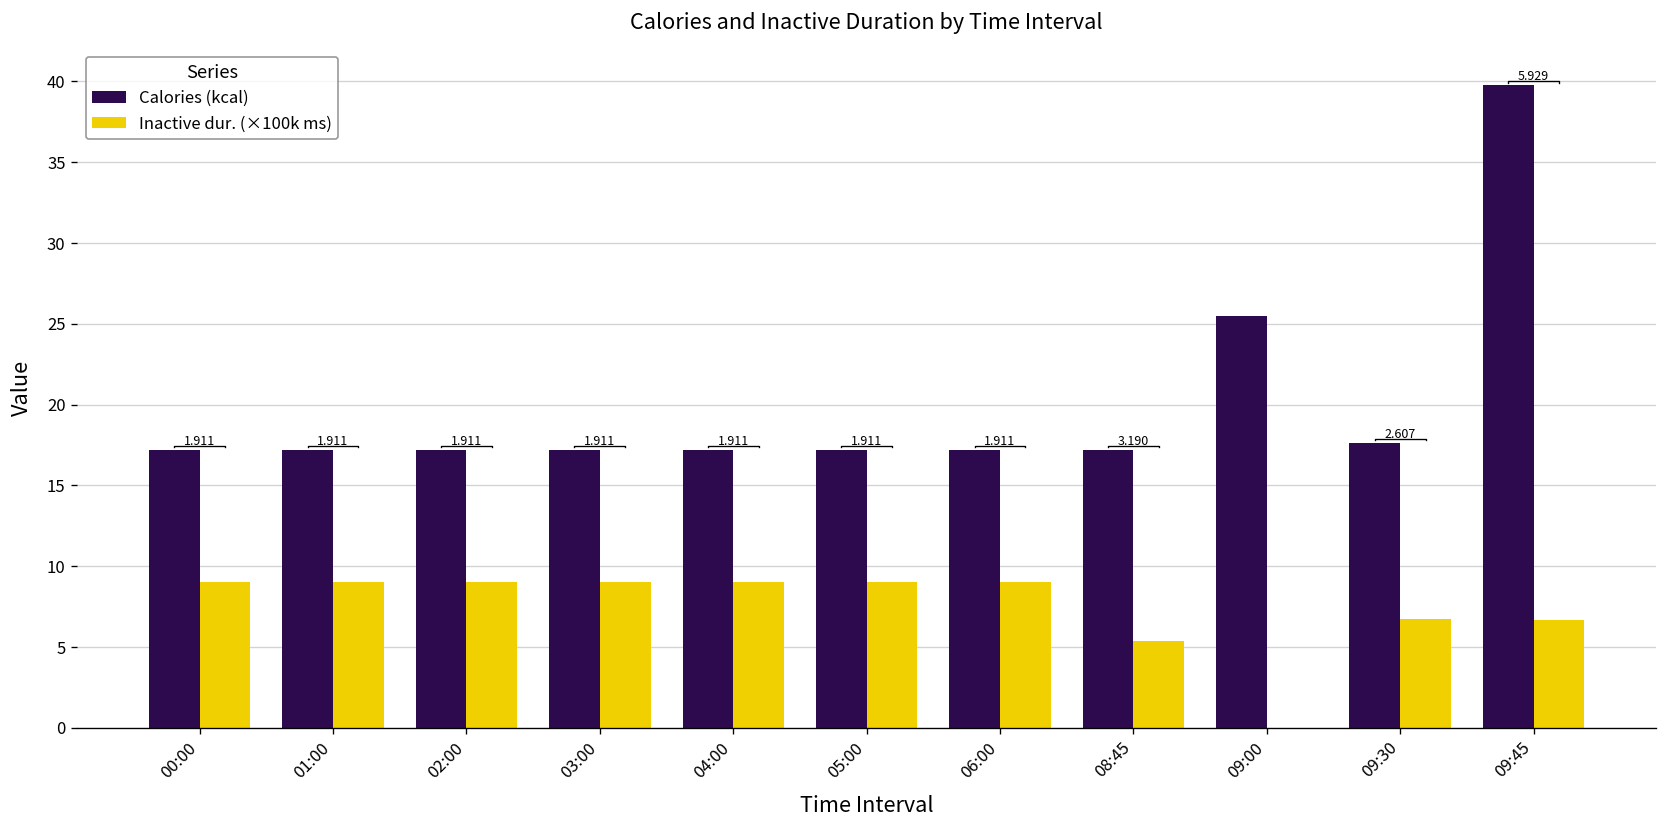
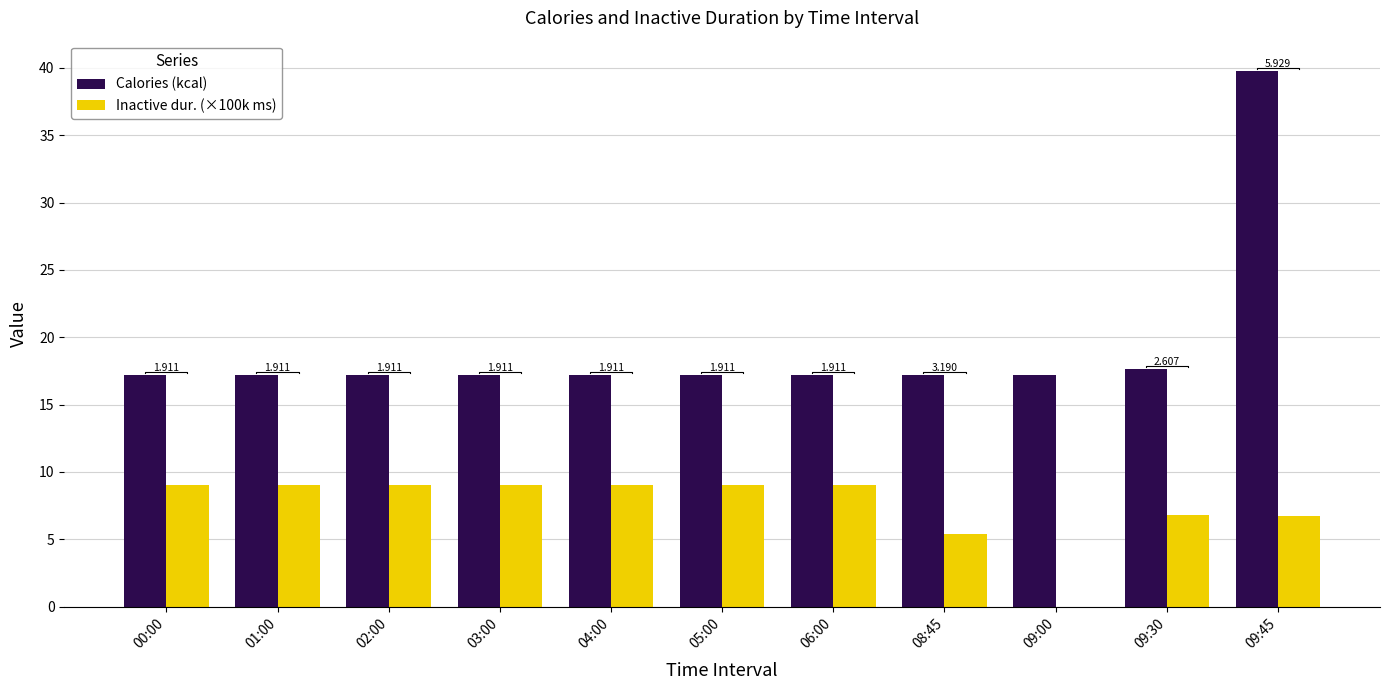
  {
    "Calories (kcal)": {
-     "09:00": 25.5
+     "09:00": 17.2
    },
    "Inactive dur. (×100k ms)": {
      "00:00": 9.0,
      "01:00": 9.0,
      "02:00": 9.0,
      "03:00": 9.0,
      "04:00": 9.0,
      "05:00": 9.0,
      "06:00": 9.0,
      "08:45": 5.4,
      "09:00": 0.0,
      "09:30": 6.8,
      "09:45": 6.7
    }
  }
